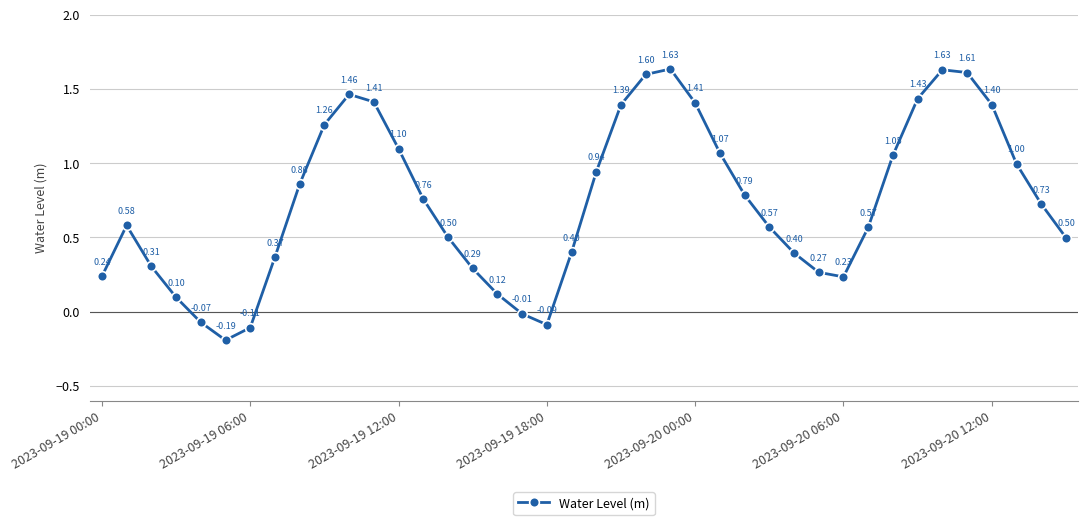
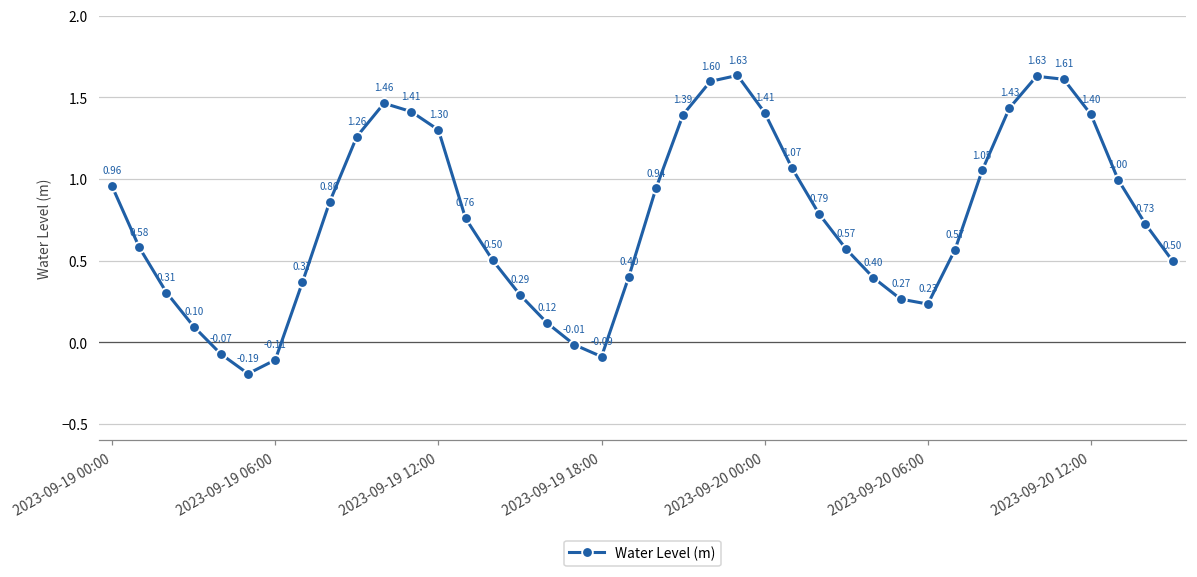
  {
-   "2023-09-19 00:00": 0.24,
+   "2023-09-19 00:00": 0.96,
    "2023-09-19 06:00": -0.11,
-   "2023-09-19 12:00": 1.10,
+   "2023-09-19 12:00": 1.30,
    "2023-09-19 18:00": -0.09,
    "2023-09-20 00:00": 1.41,
    "2023-09-20 06:00": 0.23,
    "2023-09-20 12:00": 1.40
  }
